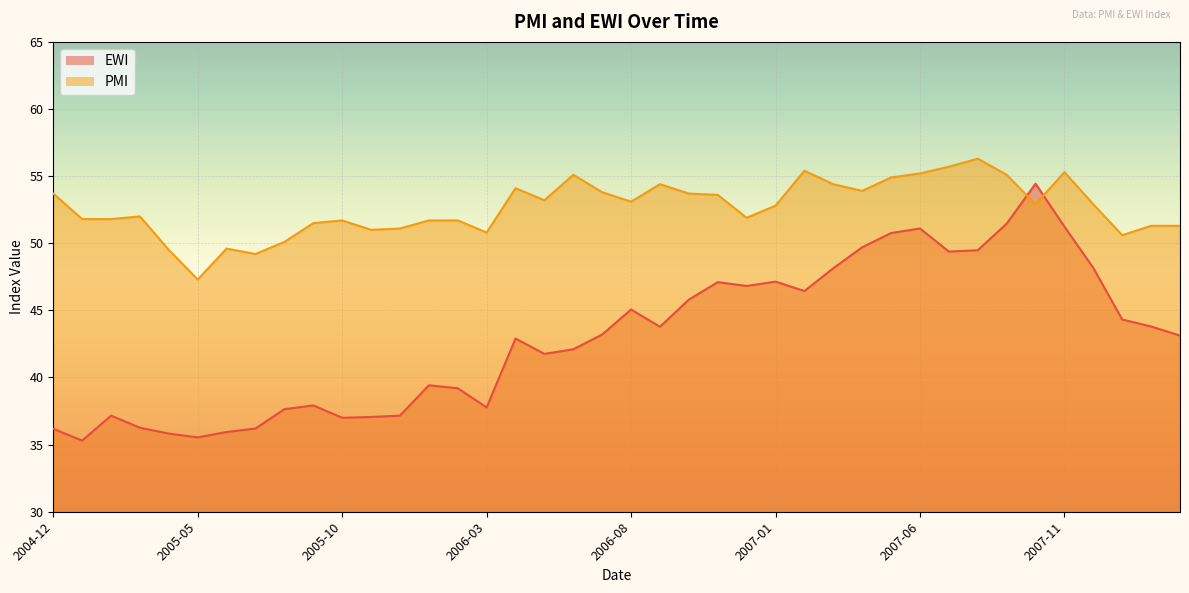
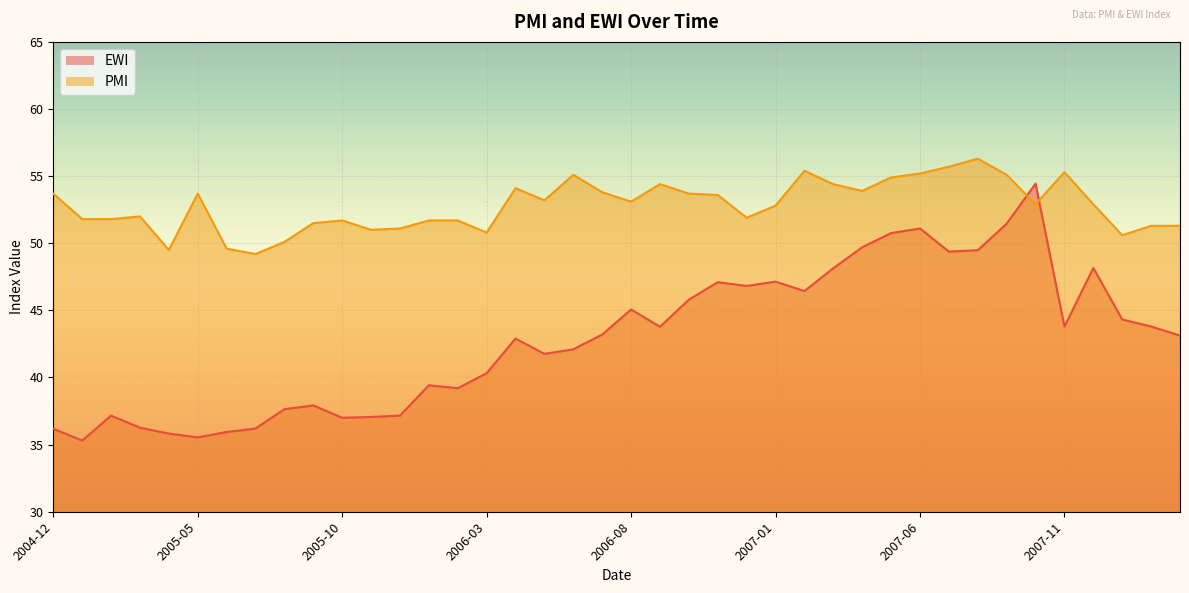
  {
    "EWI": {
      "2004-12": 36.2,
      "2005-05": 35.5,
      "2005-10": 37.0,
-     "2006-03": 37.8,
+     "2006-03": 40.3,
      "2006-08": 45.1,
      "2007-01": 47.1,
      "2007-06": 51.1,
-     "2007-11": 51.2
+     "2007-11": 43.8
    },
    "PMI": {
      "2004-12": 53.7,
-     "2005-05": 47.3,
+     "2005-05": 53.7,
      "2005-10": 51.7,
      "2006-03": 50.8,
      "2006-08": 53.1,
      "2007-01": 52.8,
      "2007-06": 55.2,
      "2007-11": 55.3
    }
  }
